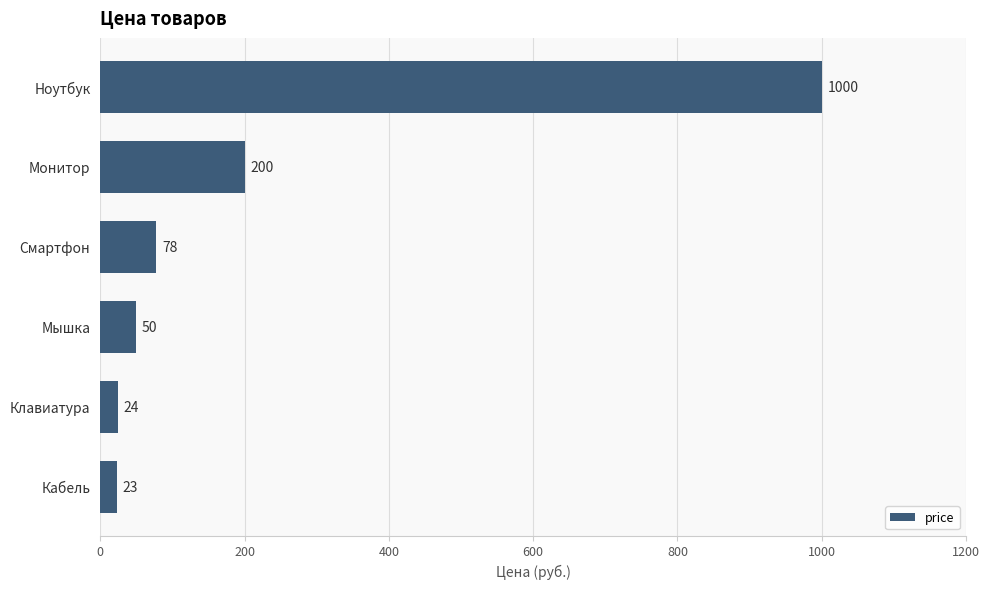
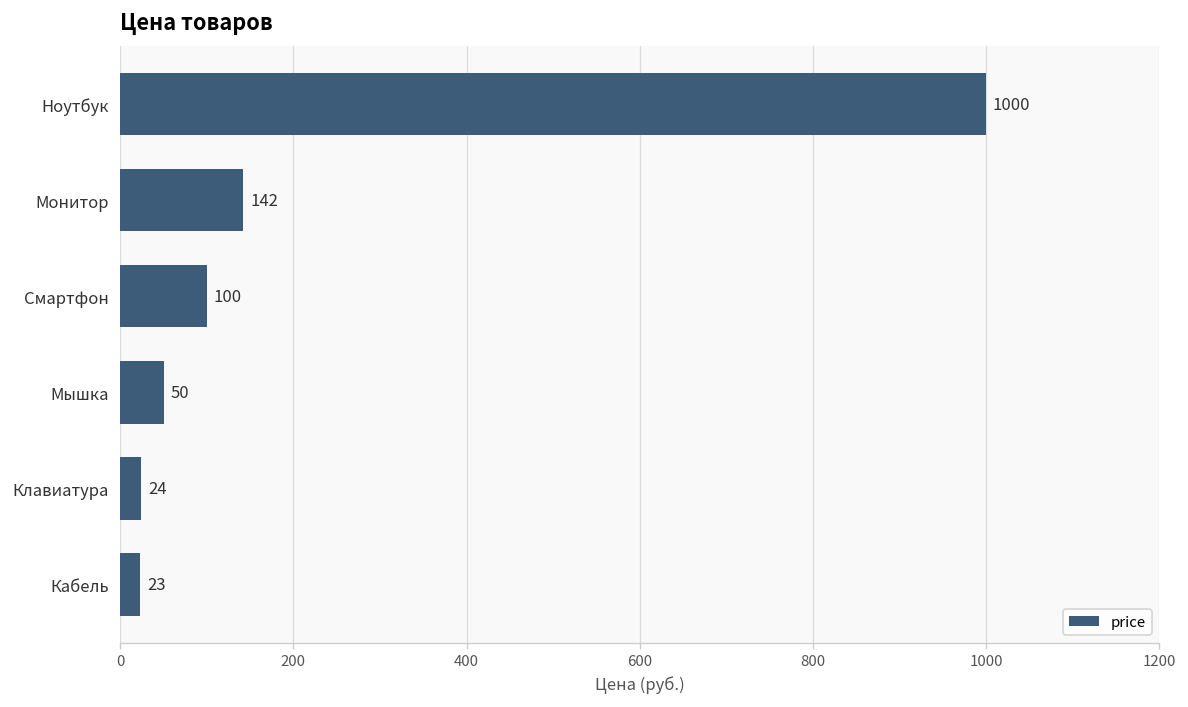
  {
    "Ноутбук": 1000,
-   "Монитор": 200,
-   "Смартфон": 78,
+   "Монитор": 142,
+   "Смартфон": 100,
    "Мышка": 50,
    "Клавиатура": 24,
    "Кабель": 23
  }
